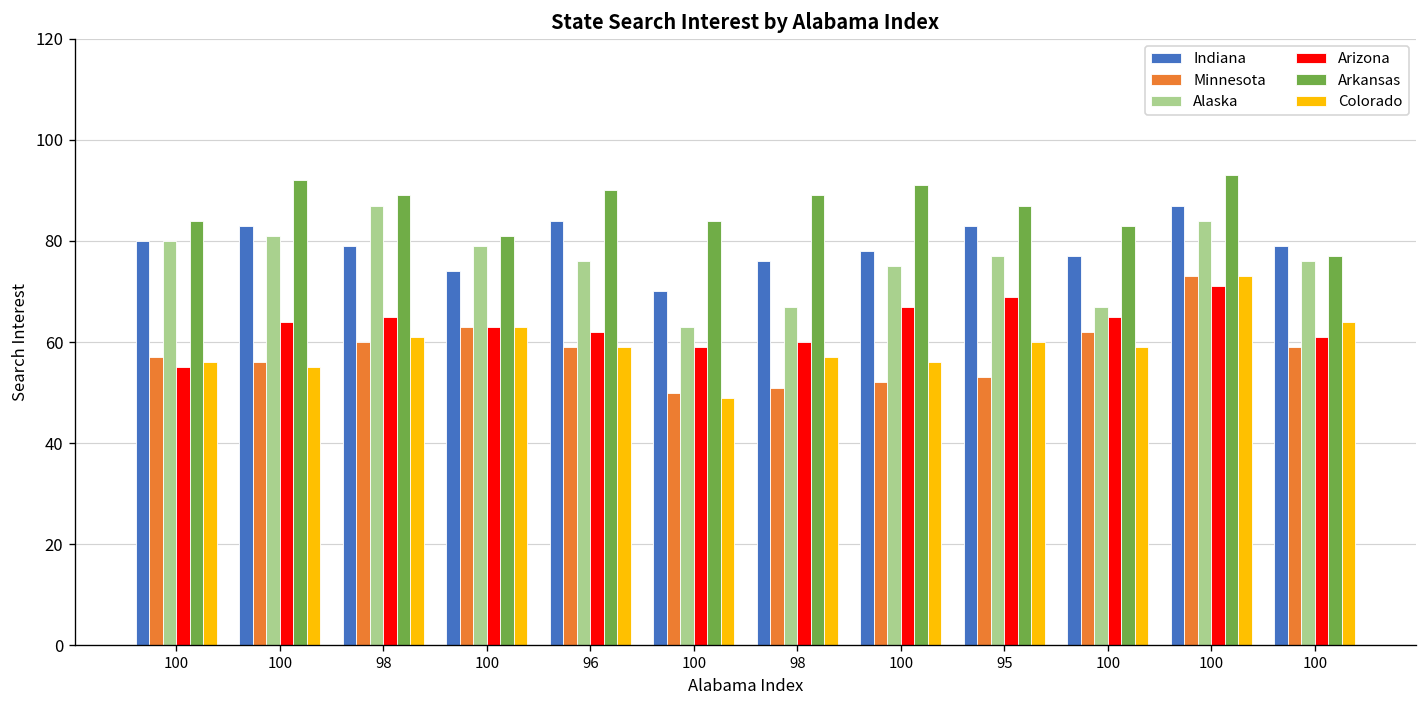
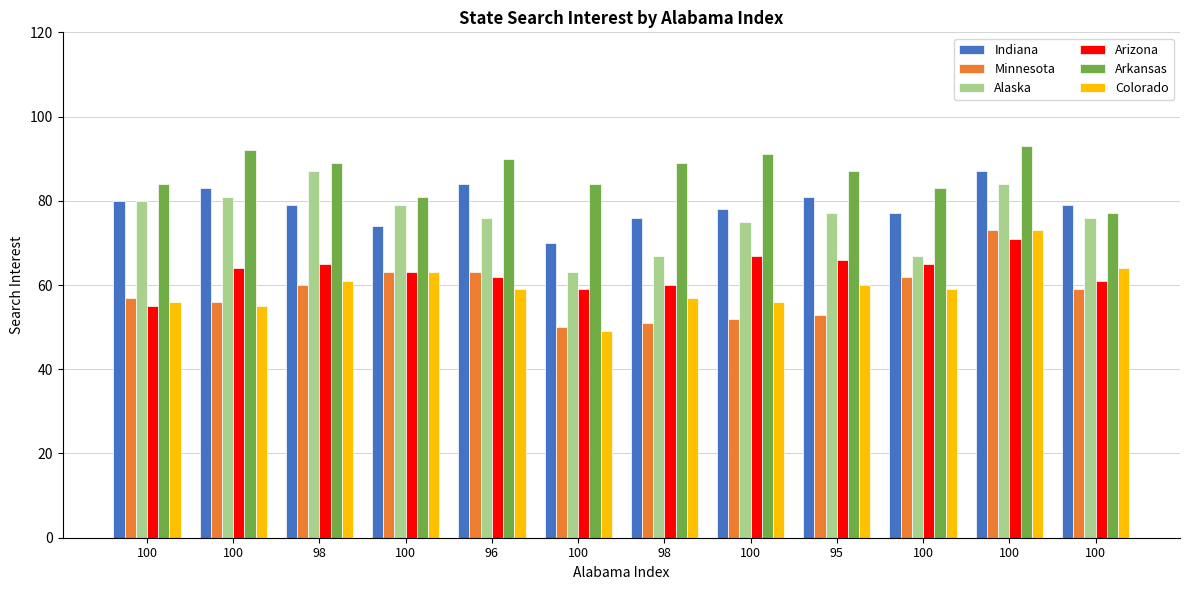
  {
    "Indiana": {
      "96": 84,
-     "95": 83
+     "95": 81
    },
    "Minnesota": {
-     "96": 59,
+     "96": 63,
      "95": 53
    },
    "Alaska": {
      "96": 76,
      "95": 77
    },
    "Arizona": {
      "96": 62,
-     "95": 69
+     "95": 66
    },
    "Arkansas": {
      "96": 90,
      "95": 87
    },
    "Colorado": {
      "96": 59,
      "95": 60
    }
  }
